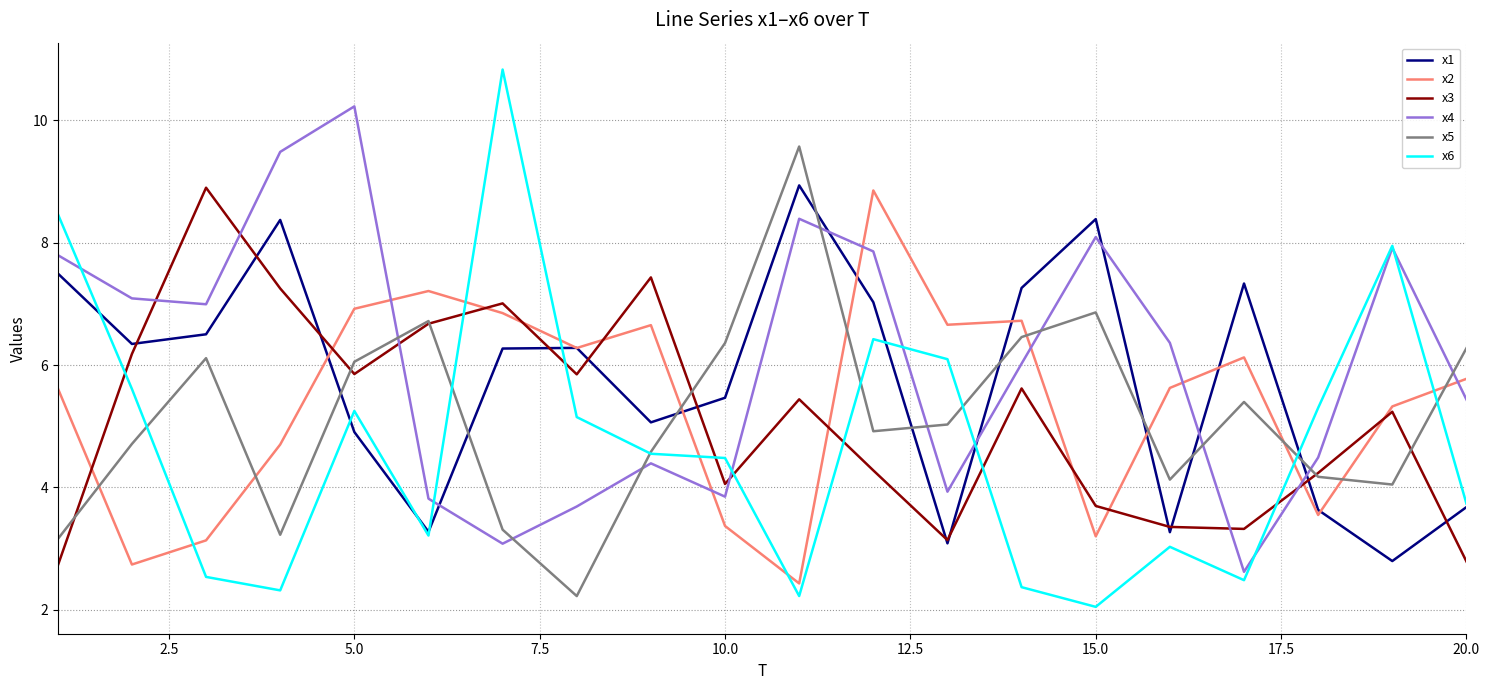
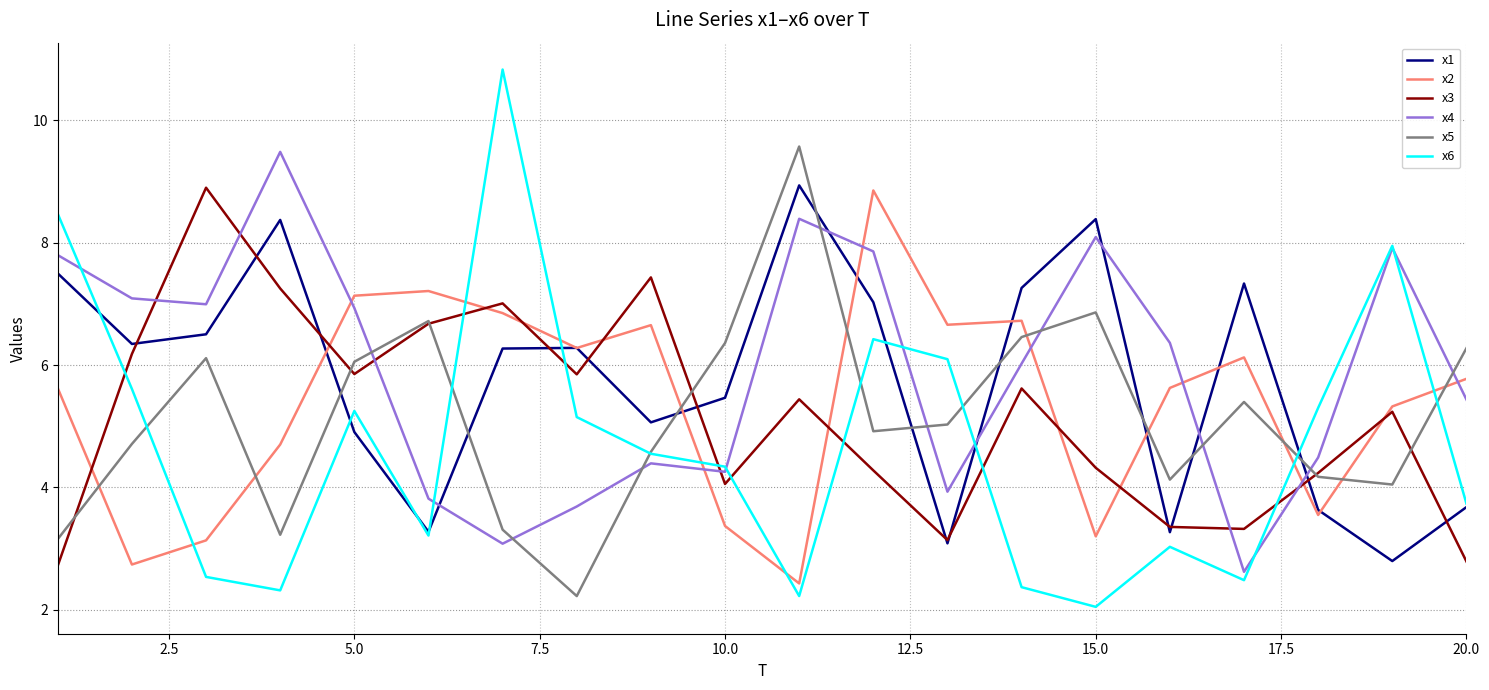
  {
    "x1": {
      "5.0": 4.9,
      "10.0": 5.5,
      "15.0": 8.4,
      "20.0": 3.7
    },
    "x2": {
-     "5.0": 6.9,
+     "5.0": 7.1,
      "10.0": 3.4,
      "15.0": 3.2,
      "20.0": 5.8
    },
    "x3": {
      "5.0": 5.9,
      "10.0": 4.1,
-     "15.0": 3.7,
+     "15.0": 4.3,
      "20.0": 2.8
    },
    "x4": {
-     "5.0": 10.2,
-     "10.0": 3.8,
+     "5.0": 6.9,
+     "10.0": 4.3,
      "15.0": 8.1,
      "20.0": 5.4
    },
    "x5": {
      "5.0": 6.1,
      "10.0": 6.4,
      "15.0": 6.9,
      "20.0": 6.3
    },
    "x6": {
      "5.0": 5.2,
-     "10.0": 4.5,
+     "10.0": 4.3,
      "15.0": 2.0,
      "20.0": 3.7
    }
  }
